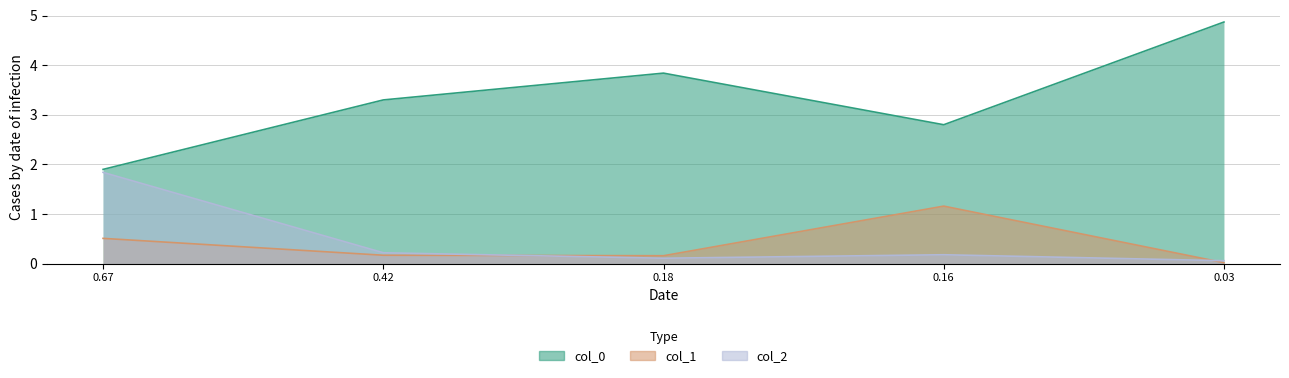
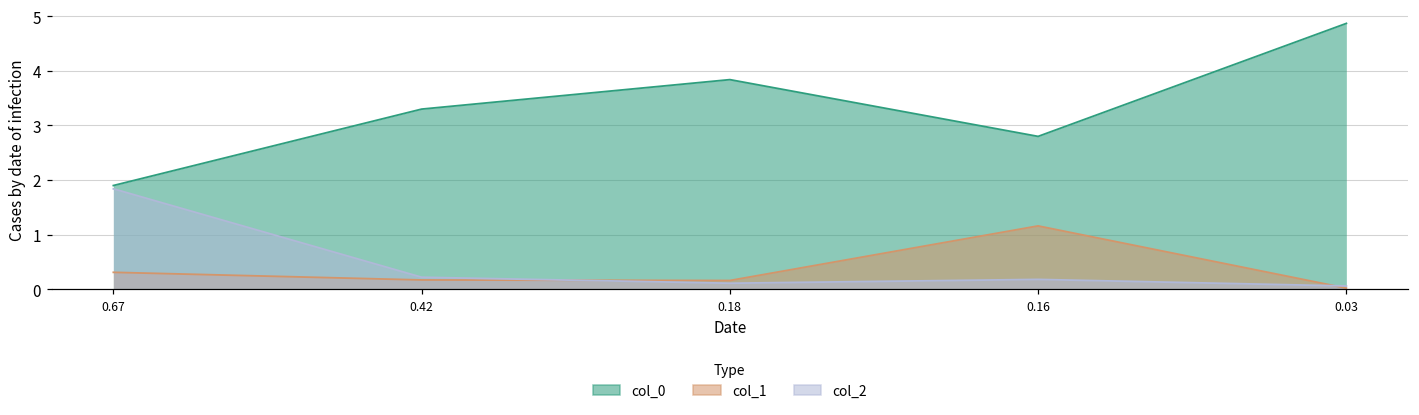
  {
    "col_0": {
      "0.67": 1.9,
      "0.42": 3.3,
      "0.18": 3.8,
      "0.16": 2.8,
      "0.03": 4.9
    },
    "col_1": {
-     "0.67": 0.5,
+     "0.67": 0.3,
      "0.16": 1.2
    },
    "col_2": {
      "0.67": 1.8,
      "0.16": 0.2
    }
  }
